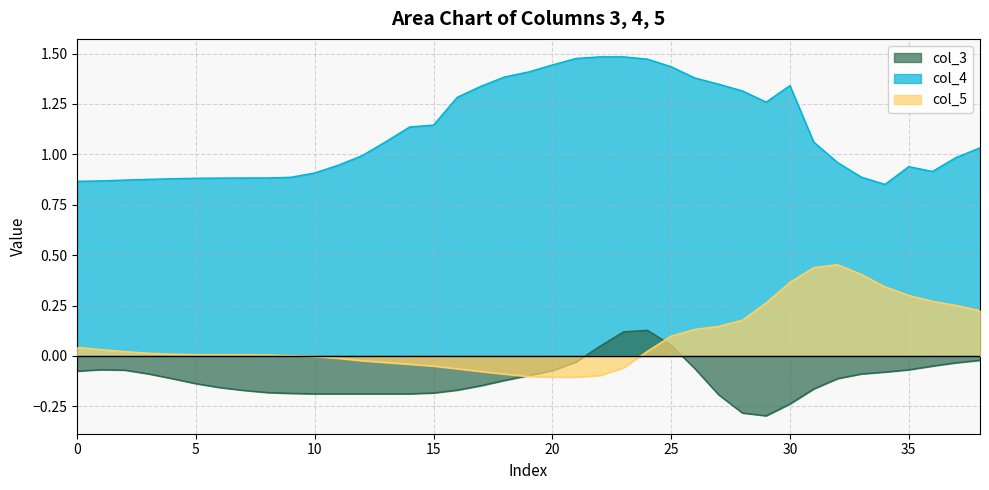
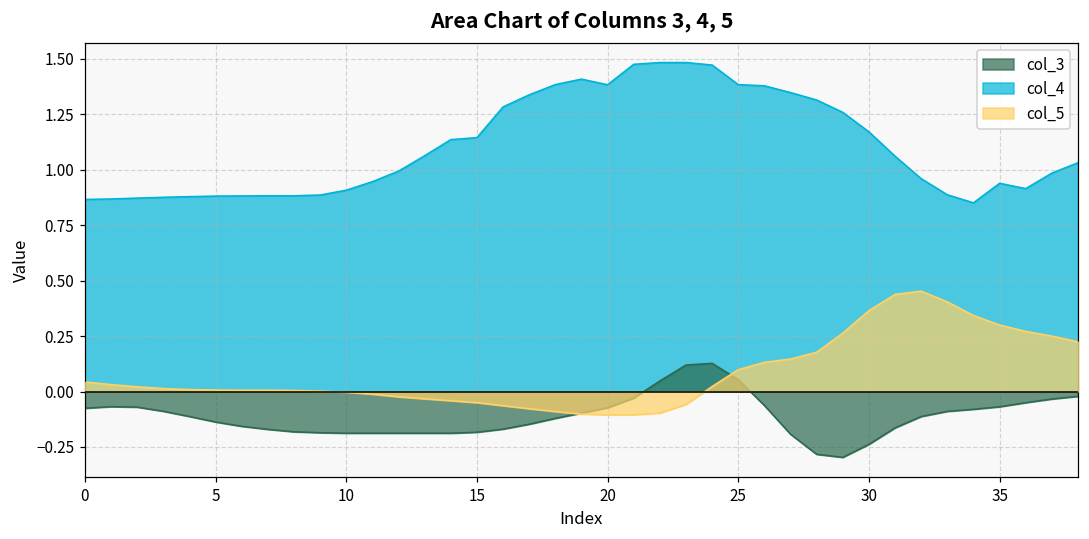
  {
    "col_4": {
      "0": 0.87,
      "5": 0.88,
      "10": 0.91,
      "15": 1.14,
-     "20": 1.44,
-     "25": 1.43,
-     "30": 1.34,
+     "20": 1.38,
+     "25": 1.38,
+     "30": 1.17,
      "35": 0.94
    }
  }
